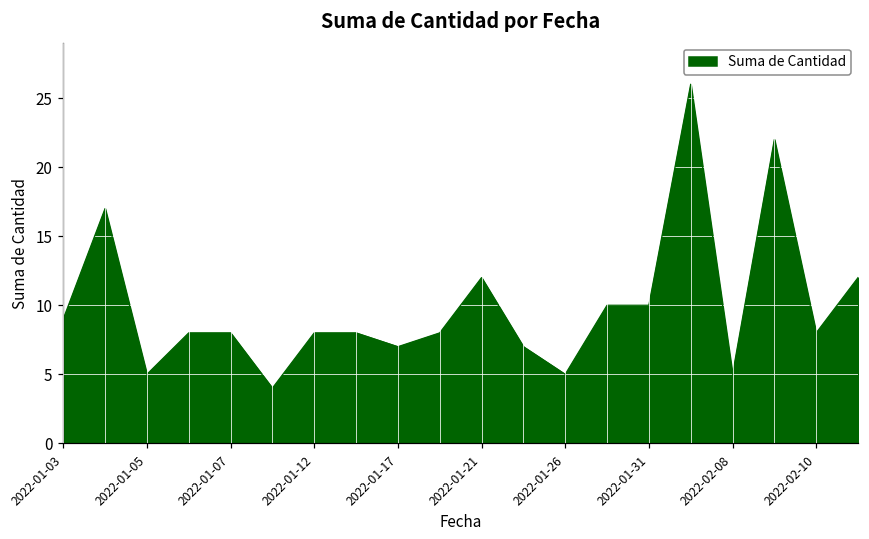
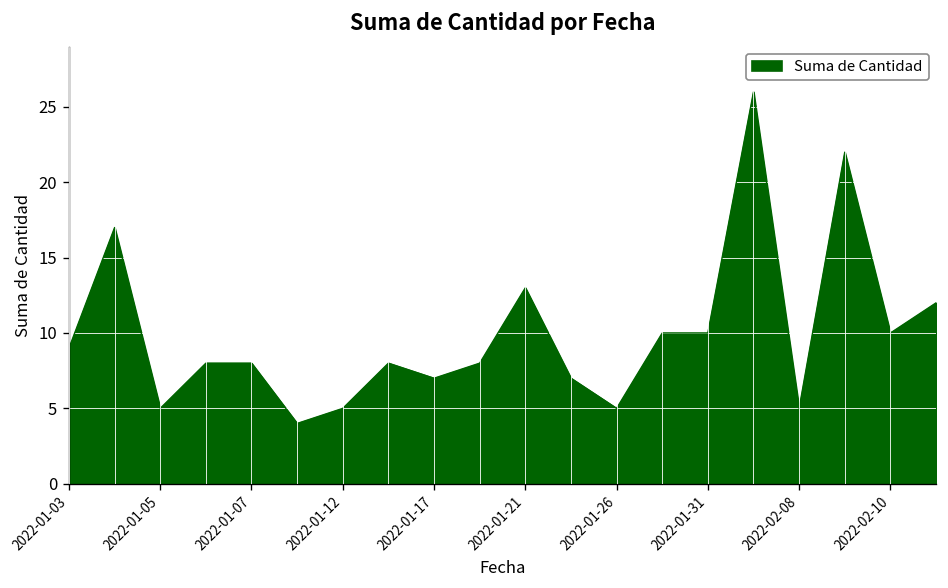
  {
    "2022-01-03": 9,
    "2022-01-05": 5,
    "2022-01-07": 8,
-   "2022-01-12": 8,
+   "2022-01-12": 5,
    "2022-01-17": 7,
-   "2022-01-21": 12,
+   "2022-01-21": 13,
    "2022-01-26": 5,
    "2022-01-31": 10,
    "2022-02-08": 5,
-   "2022-02-10": 8
+   "2022-02-10": 10
  }
